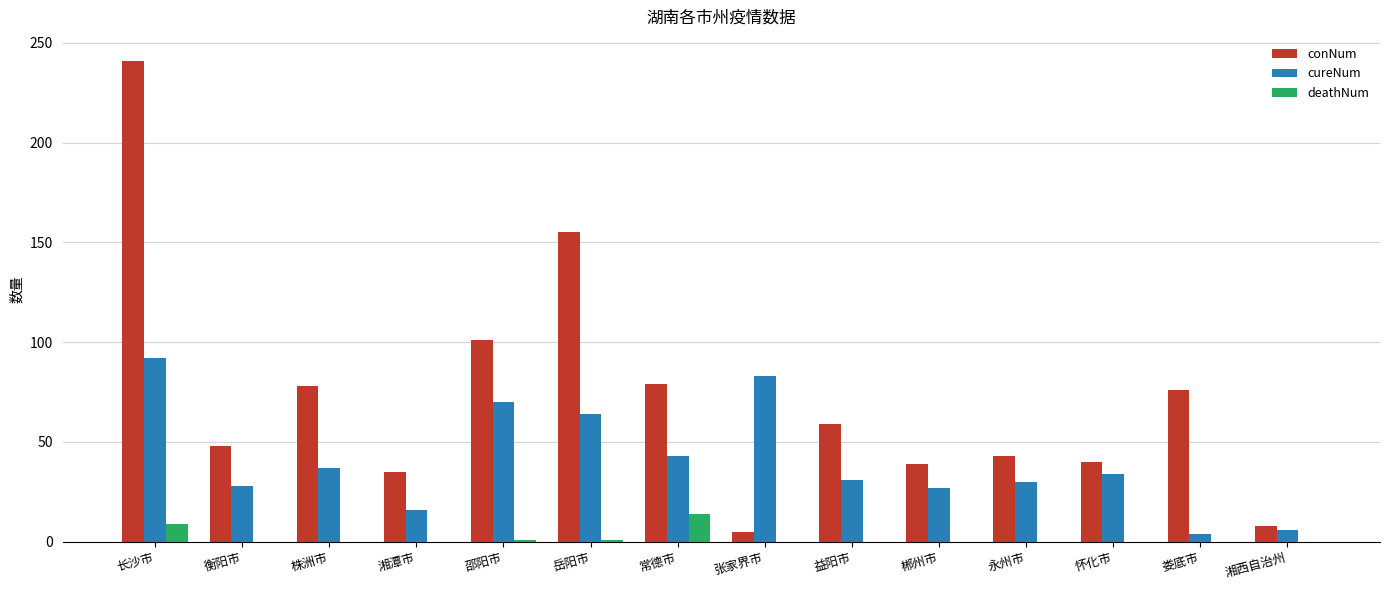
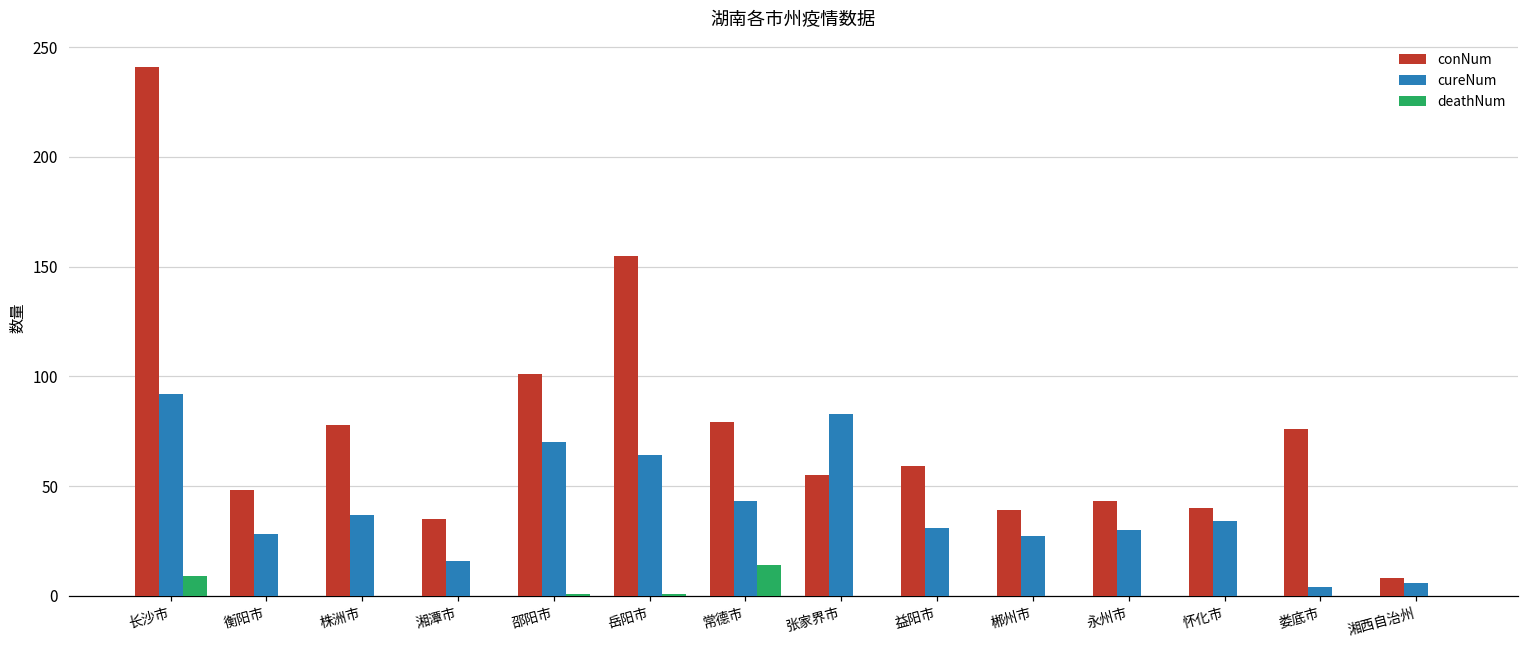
  {
    "conNum": {
      "长沙市": 241,
      "衡阳市": 48,
      "株洲市": 78,
      "湘潭市": 35,
      "邵阳市": 101,
      "岳阳市": 155,
      "常德市": 79,
-     "张家界市": 5,
+     "张家界市": 55,
      "益阳市": 59,
      "郴州市": 39,
      "永州市": 43,
      "怀化市": 40,
      "娄底市": 76,
      "湘西自治州": 8
    },
    "cureNum": {
      "长沙市": 92,
      "衡阳市": 28,
      "株洲市": 37,
      "湘潭市": 16,
      "邵阳市": 70,
      "岳阳市": 64,
      "常德市": 43,
      "张家界市": 83,
      "益阳市": 31,
      "郴州市": 27,
      "永州市": 30,
      "怀化市": 34,
      "娄底市": 4,
      "湘西自治州": 6
    },
    "deathNum": {
      "长沙市": 9,
      "衡阳市": 0,
      "株洲市": 0,
      "湘潭市": 0,
      "常德市": 14,
      "张家界市": 0,
      "益阳市": 0,
      "郴州市": 0,
      "永州市": 0,
      "怀化市": 0,
      "娄底市": 0,
      "湘西自治州": 0
    }
  }
